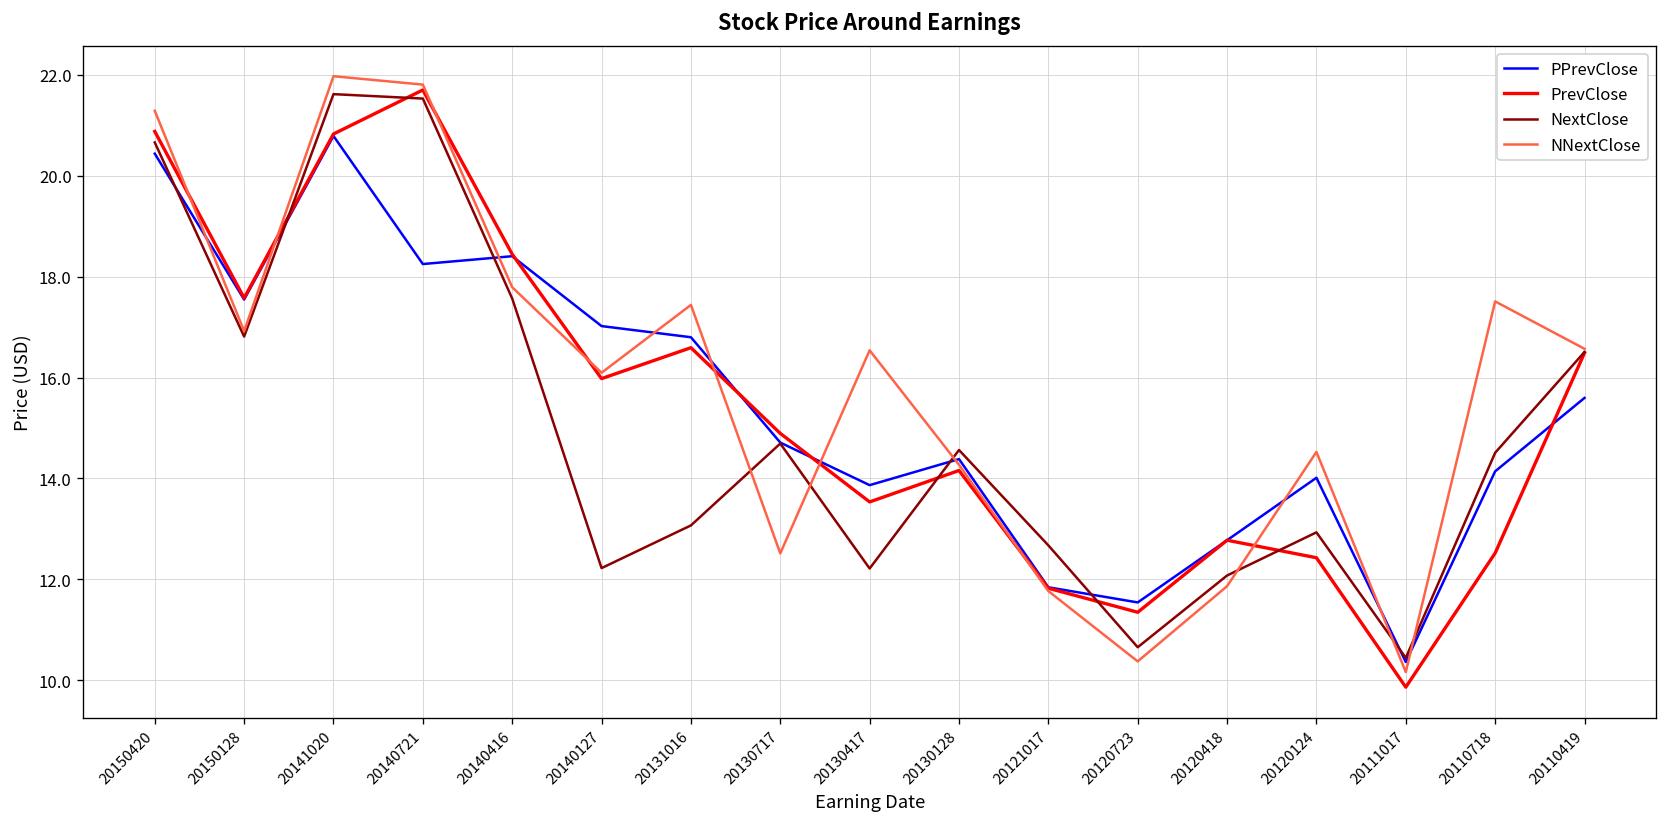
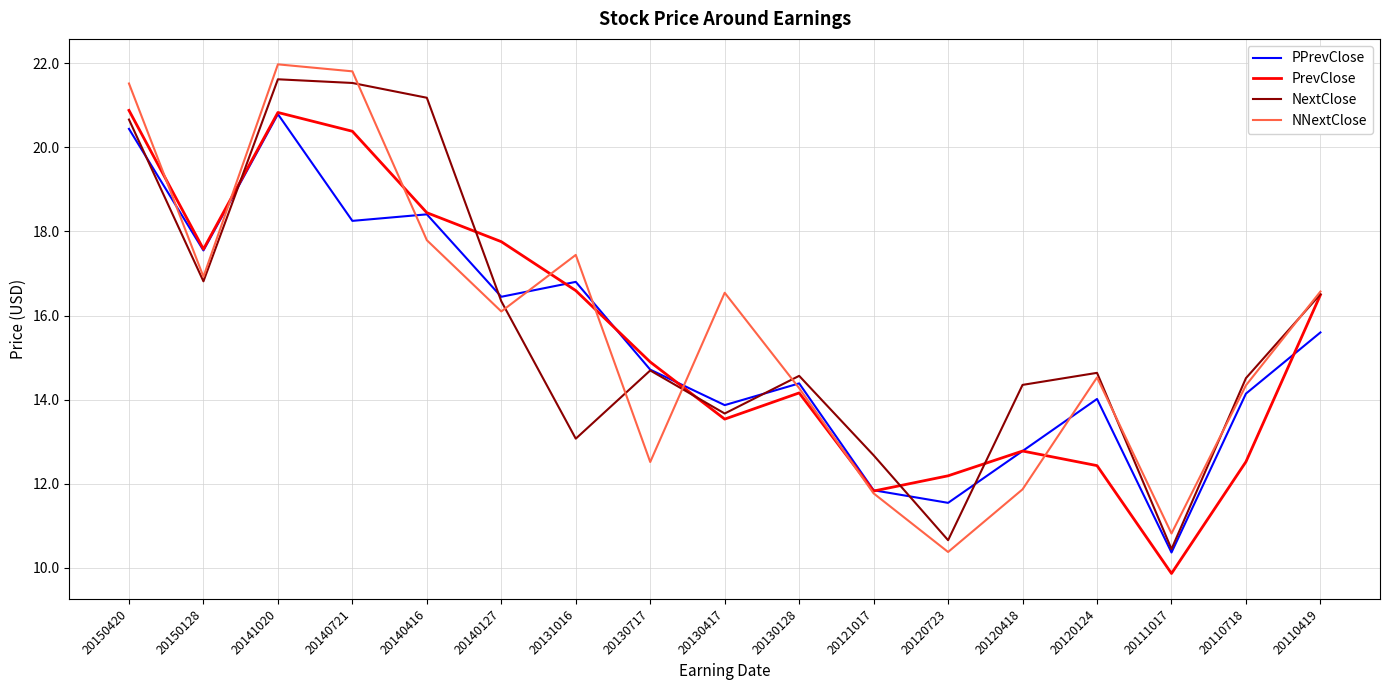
  {
    "PPrevClose": {
      "20150420": 20.4,
      "20140721": 18.3,
-     "20140127": 17.0,
+     "20140127": 16.4,
      "20131016": 16.8,
      "20130417": 13.9,
      "20130128": 14.4,
      "20120723": 11.5,
      "20120124": 14.0,
      "20111017": 10.4,
      "20110718": 14.1,
      "20110419": 15.6
    },
    "PrevClose": {
      "20150420": 20.9,
-     "20140721": 21.7,
-     "20140127": 16.0,
+     "20140721": 20.4,
+     "20140127": 17.8,
      "20131016": 16.6,
      "20130717": 14.9,
      "20130417": 13.5,
      "20130128": 14.2,
-     "20120723": 11.3,
+     "20120723": 12.2,
      "20120124": 12.4,
      "20111017": 9.9,
      "20110718": 12.5
    },
    "NextClose": {
      "20150420": 20.7,
      "20150128": 16.8,
      "20141020": 21.6,
      "20140721": 21.5,
-     "20140416": 17.6,
-     "20140127": 12.2,
+     "20140416": 21.2,
+     "20140127": 16.3,
      "20131016": 13.1,
-     "20130417": 12.2,
+     "20130417": 13.7,
      "20130128": 14.6,
      "20121017": 12.7,
      "20120723": 10.7,
-     "20120418": 12.1,
-     "20120124": 12.9,
+     "20120418": 14.3,
+     "20120124": 14.6,
      "20111017": 10.4,
      "20110718": 14.5
    },
    "NNextClose": {
-     "20150420": 21.3,
+     "20150420": 21.5,
      "20150128": 16.9,
      "20141020": 22.0,
      "20140721": 21.8,
      "20140416": 17.8,
      "20140127": 16.1,
      "20131016": 17.4,
      "20130717": 12.5,
      "20130417": 16.5,
      "20130128": 14.3,
      "20120723": 10.4,
      "20120418": 11.9,
      "20120124": 14.5,
-     "20111017": 10.2,
-     "20110718": 17.5,
+     "20111017": 10.8,
+     "20110718": 14.3,
      "20110419": 16.6
    }
  }
